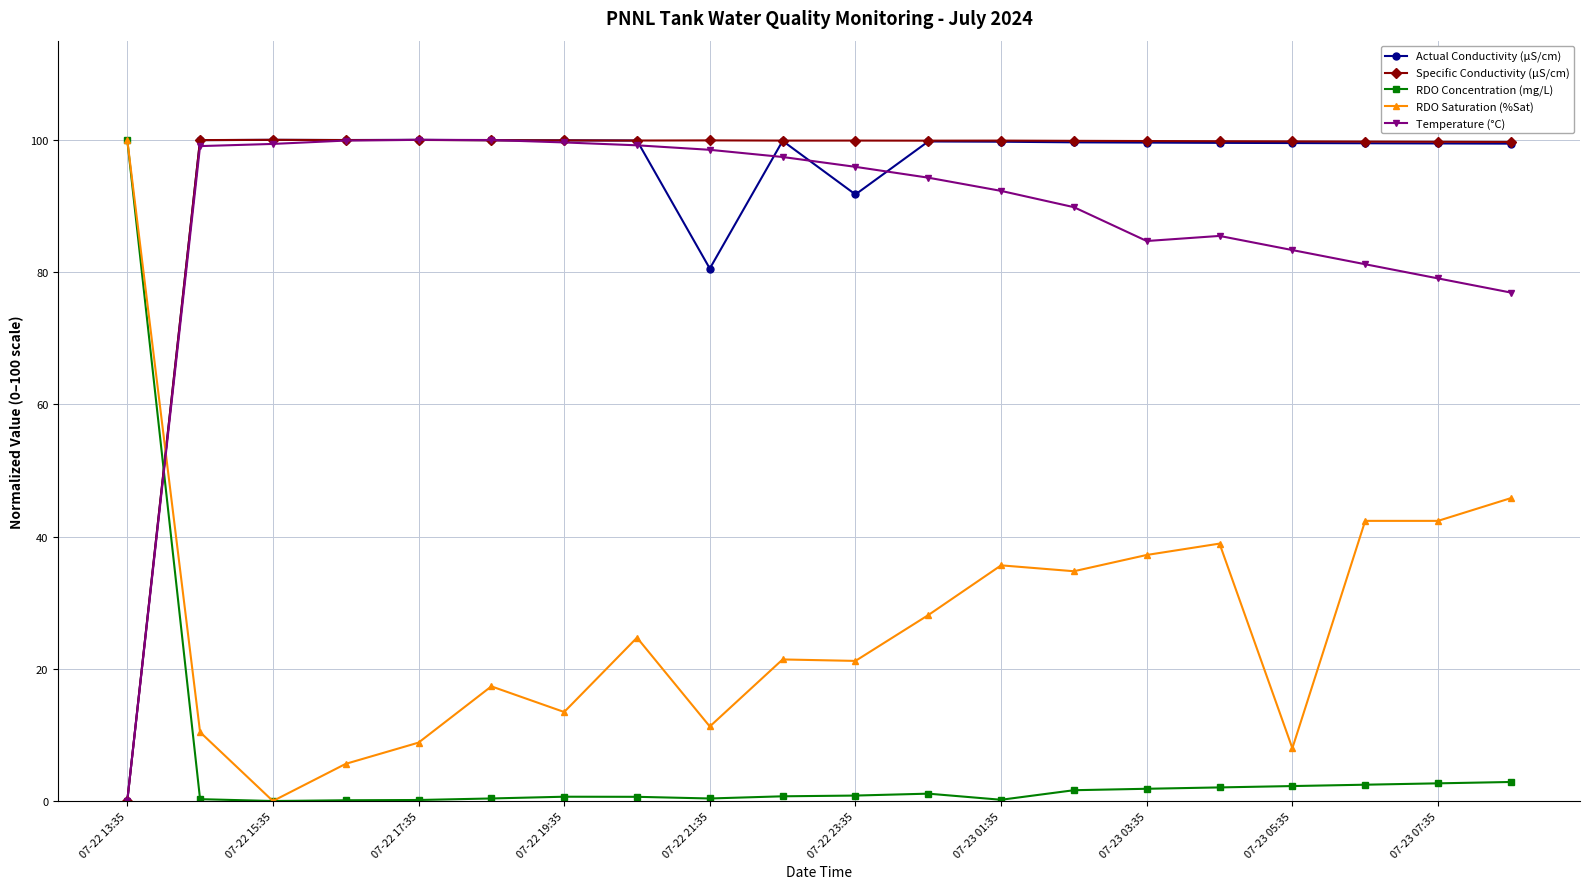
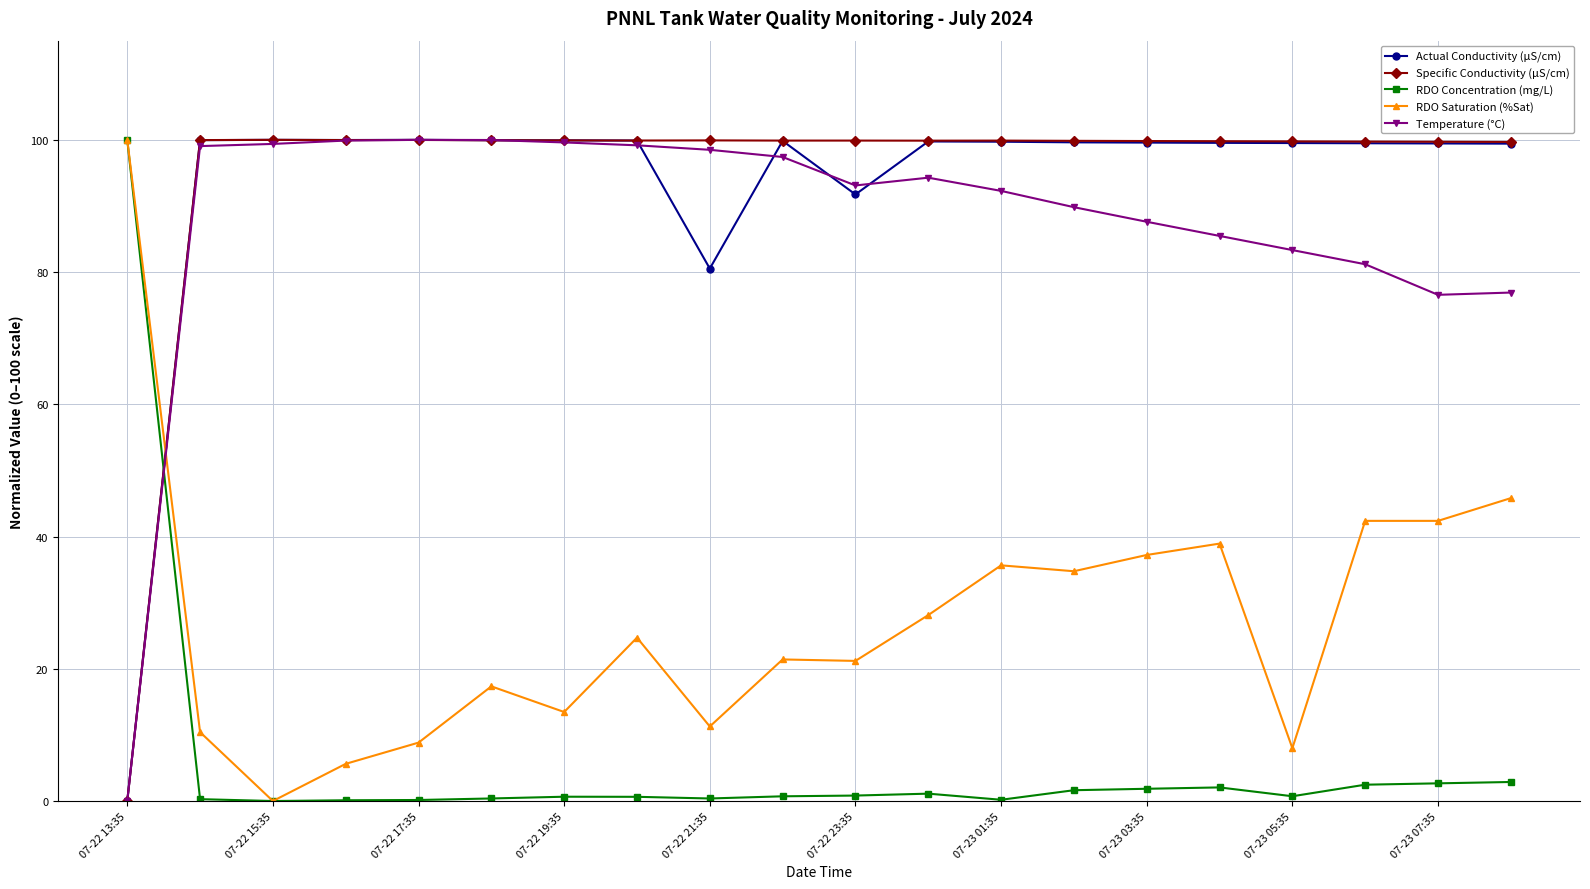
  {
    "Actual Conductivity (µS/cm)": {
      "07-22 21:35": 81,
      "07-22 23:35": 92
    },
    "Specific Conductivity (µS/cm)": {
      "07-22 21:35": 100,
      "07-22 23:35": 100
    },
    "RDO Concentration (mg/L)": {
      "07-22 17:35": 0,
      "07-22 19:35": 1,
      "07-22 21:35": 0,
      "07-22 23:35": 1,
      "07-23 01:35": 0,
      "07-23 03:35": 2,
-     "07-23 05:35": 2,
+     "07-23 05:35": 1,
      "07-23 07:35": 3
    },
    "RDO Saturation (%Sat)": {
      "07-22 17:35": 9,
      "07-22 19:35": 13,
      "07-22 21:35": 11,
      "07-22 23:35": 21,
      "07-23 01:35": 36,
      "07-23 03:35": 37,
      "07-23 05:35": 8,
      "07-23 07:35": 42
    },
    "Temperature (°C)": {
      "07-22 15:35": 99,
      "07-22 21:35": 98,
-     "07-22 23:35": 96,
+     "07-22 23:35": 93,
      "07-23 01:35": 92,
-     "07-23 03:35": 85,
+     "07-23 03:35": 88,
      "07-23 05:35": 83,
-     "07-23 07:35": 79
+     "07-23 07:35": 77
    }
  }
